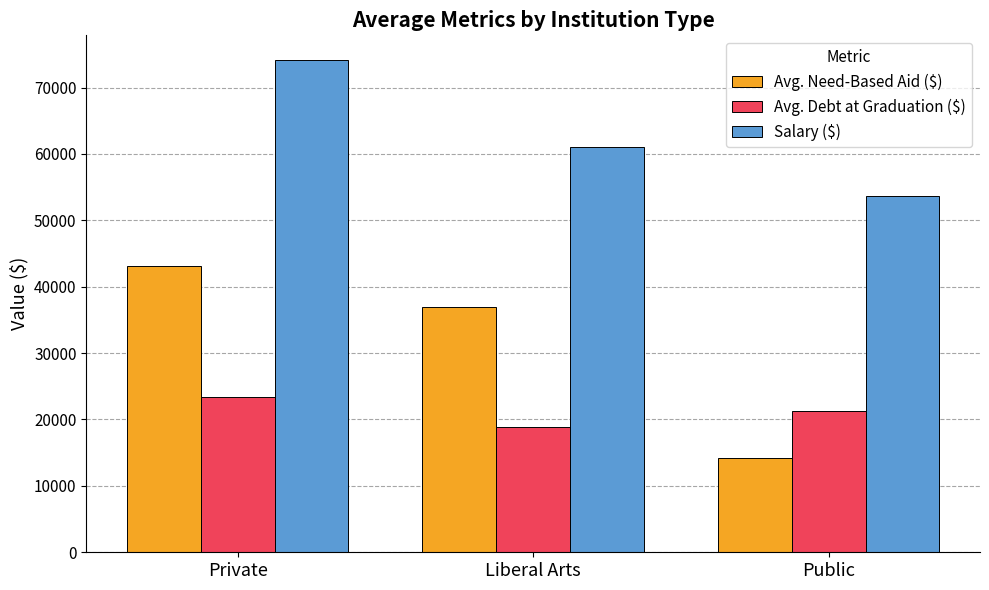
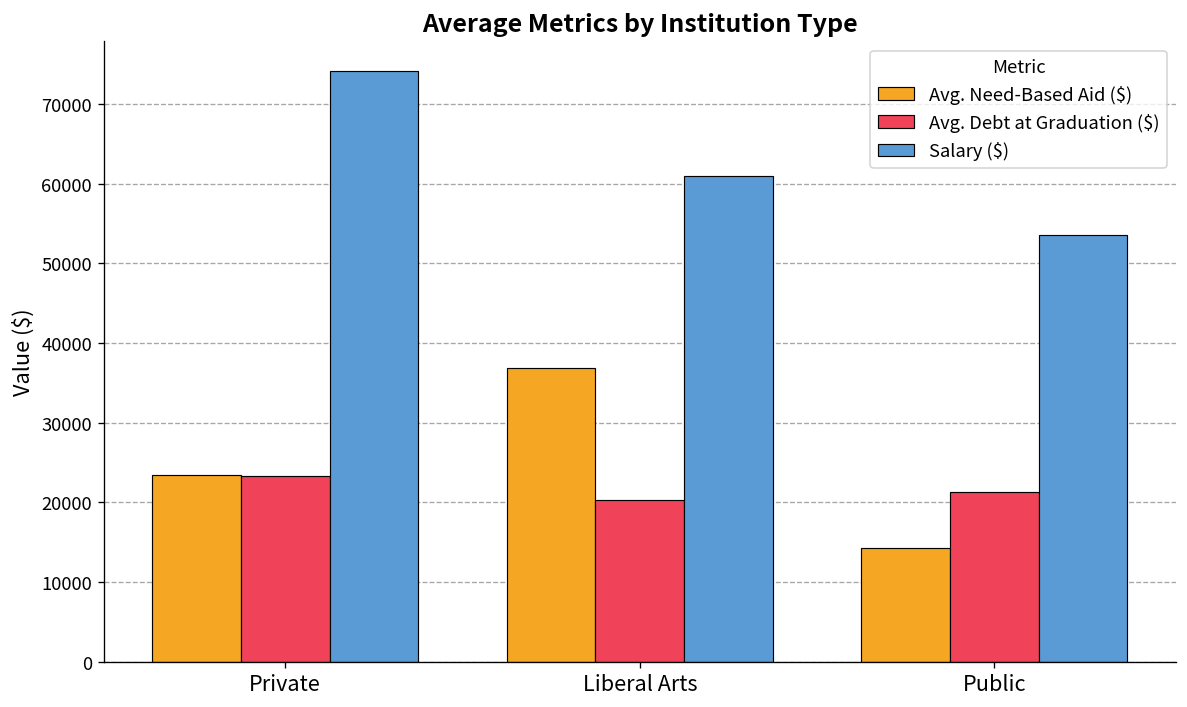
  {
    "Avg. Need-Based Aid ($)": {
-     "Private": 43000,
+     "Private": 23000,
      "Liberal Arts": 37000,
      "Public": 14000
    },
    "Avg. Debt at Graduation ($)": {
      "Private": 23000,
-     "Liberal Arts": 19000,
+     "Liberal Arts": 20000,
      "Public": 21000
    },
    "Salary ($)": {
      "Private": 74000,
      "Liberal Arts": 61000,
      "Public": 54000
    }
  }
